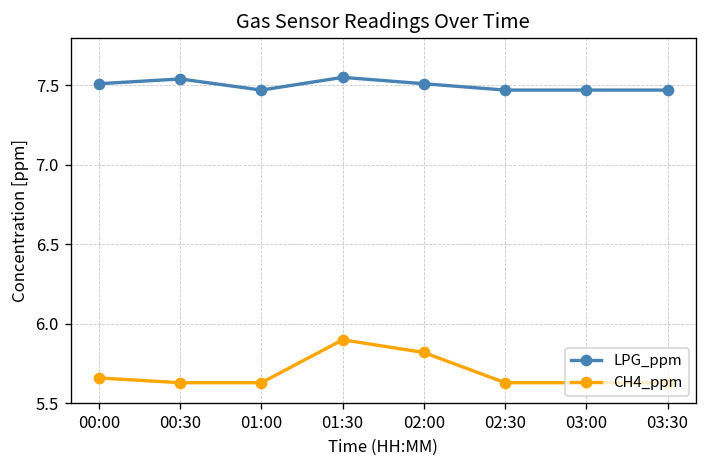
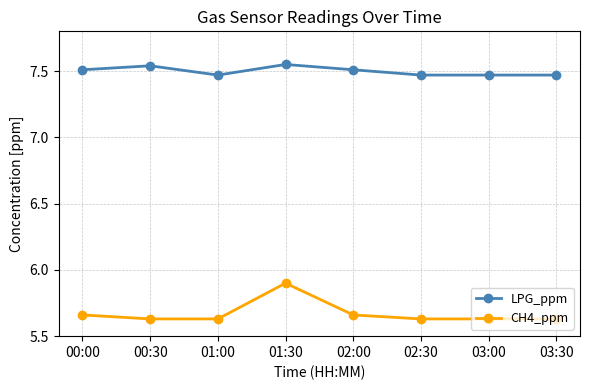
  {
    "LPG_ppm": {
      "00:00": 7.51,
      "00:30": 7.54,
      "01:00": 7.47,
      "01:30": 7.55,
      "02:00": 7.51,
      "02:30": 7.47,
      "03:00": 7.47,
      "03:30": 7.47
    },
    "CH4_ppm": {
      "00:00": 5.66,
      "00:30": 5.63,
      "01:00": 5.63,
      "01:30": 5.90,
-     "02:00": 5.82,
+     "02:00": 5.66,
      "02:30": 5.63
    }
  }
